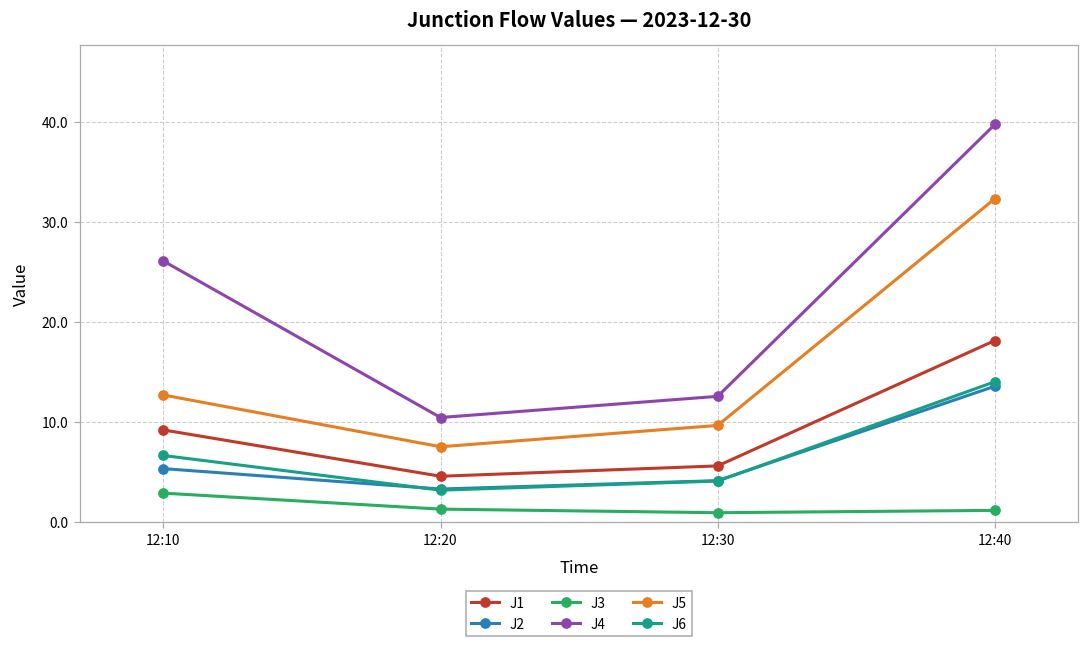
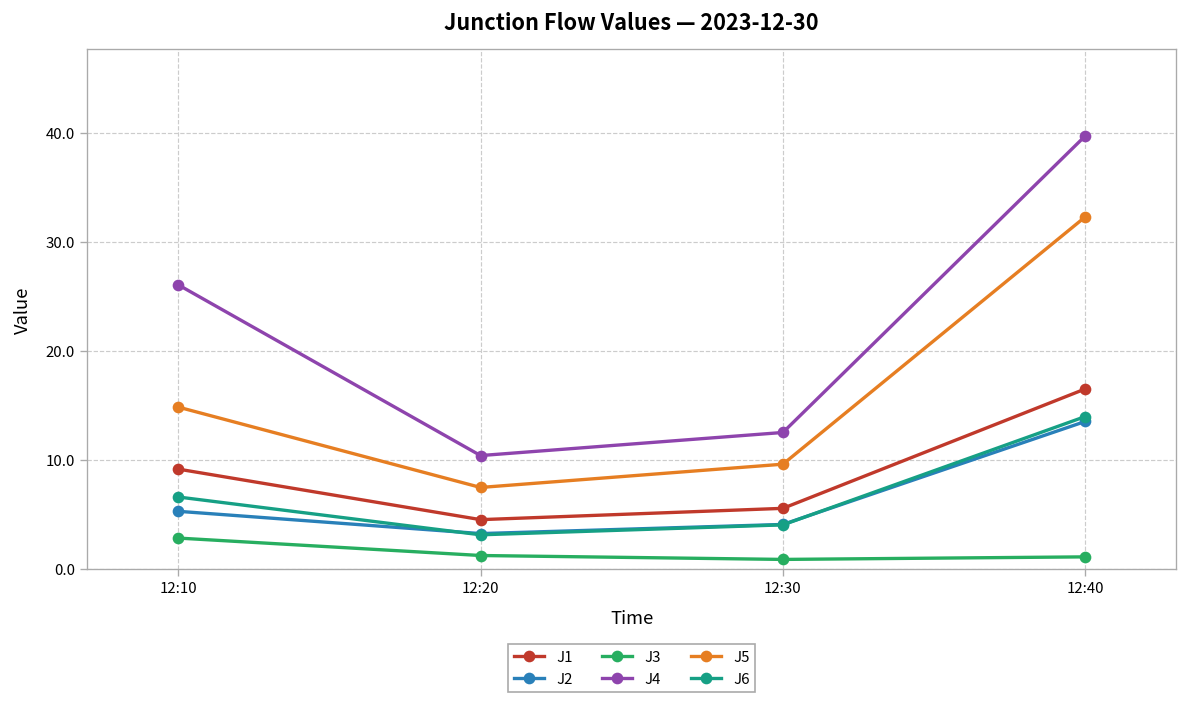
  {
    "J1": {
      "12:10": 9,
      "12:20": 5,
      "12:30": 6,
-     "12:40": 18
+     "12:40": 17
    },
    "J2": {
      "12:10": 5,
      "12:40": 14
    },
    "J4": {
      "12:10": 26,
      "12:20": 10,
      "12:30": 13,
      "12:40": 40
    },
    "J5": {
-     "12:10": 13,
+     "12:10": 15,
      "12:20": 7,
      "12:30": 10,
      "12:40": 32
    }
  }
